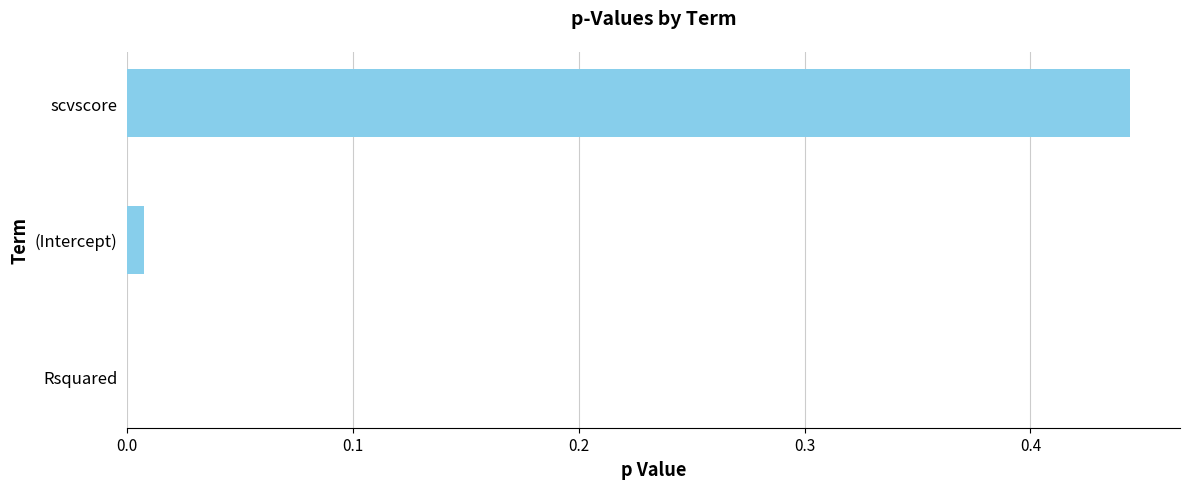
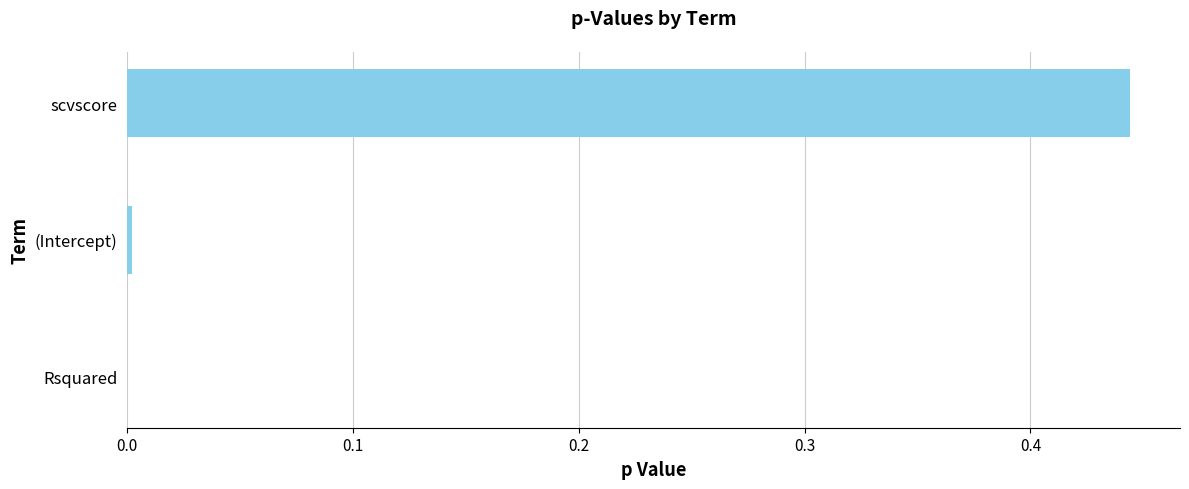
  {
    "scvscore": 0.444,
-   "(Intercept)": 0.007,
+   "(Intercept)": 0.002,
    "Rsquared": 0.000
  }
